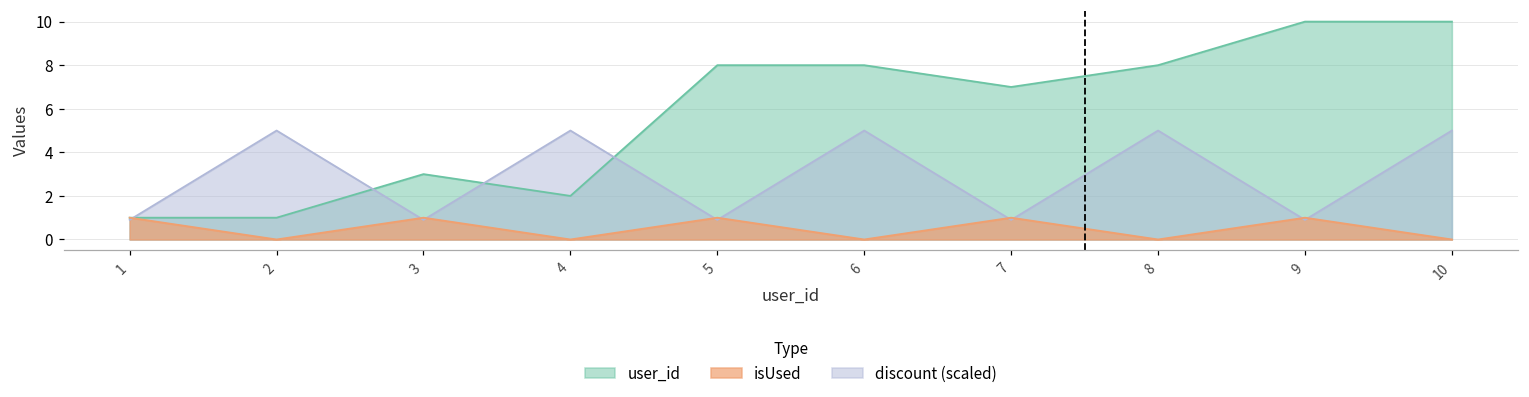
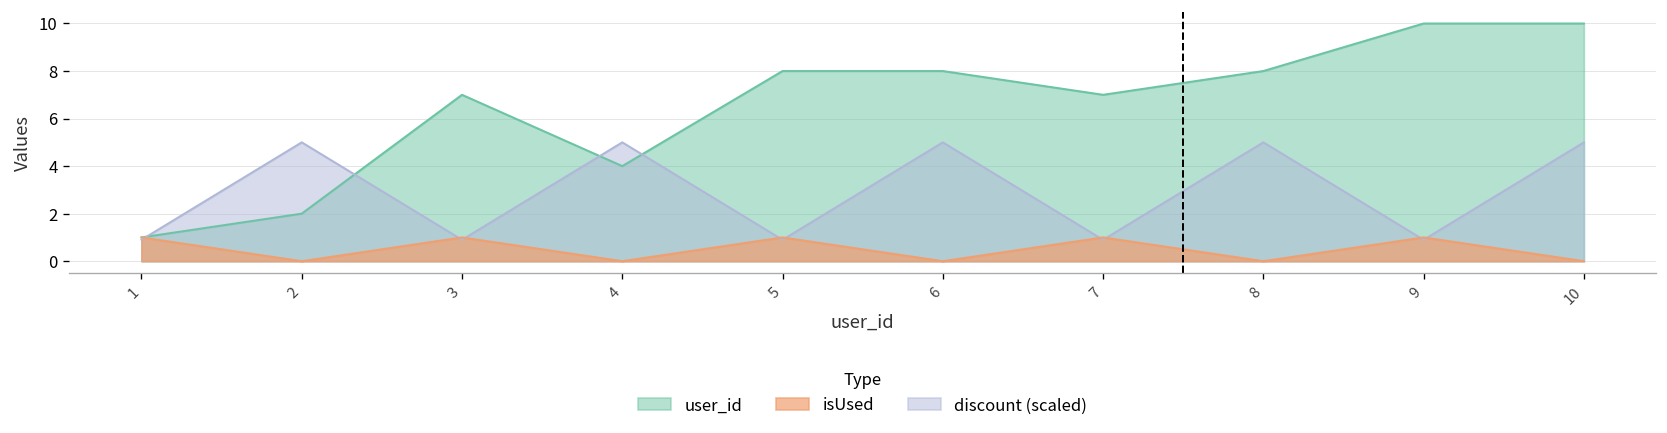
  {
    "user_id": {
-     "2": 1,
-     "3": 3,
-     "4": 2,
+     "2": 2,
+     "3": 7,
+     "4": 4,
      "5": 8,
      "6": 8,
      "7": 7,
      "8": 8,
      "9": 10,
      "10": 10
    },
    "isUsed": {
      "2": 0,
      "4": 0,
      "6": 0,
      "8": 0,
      "10": 0
    }
  }
